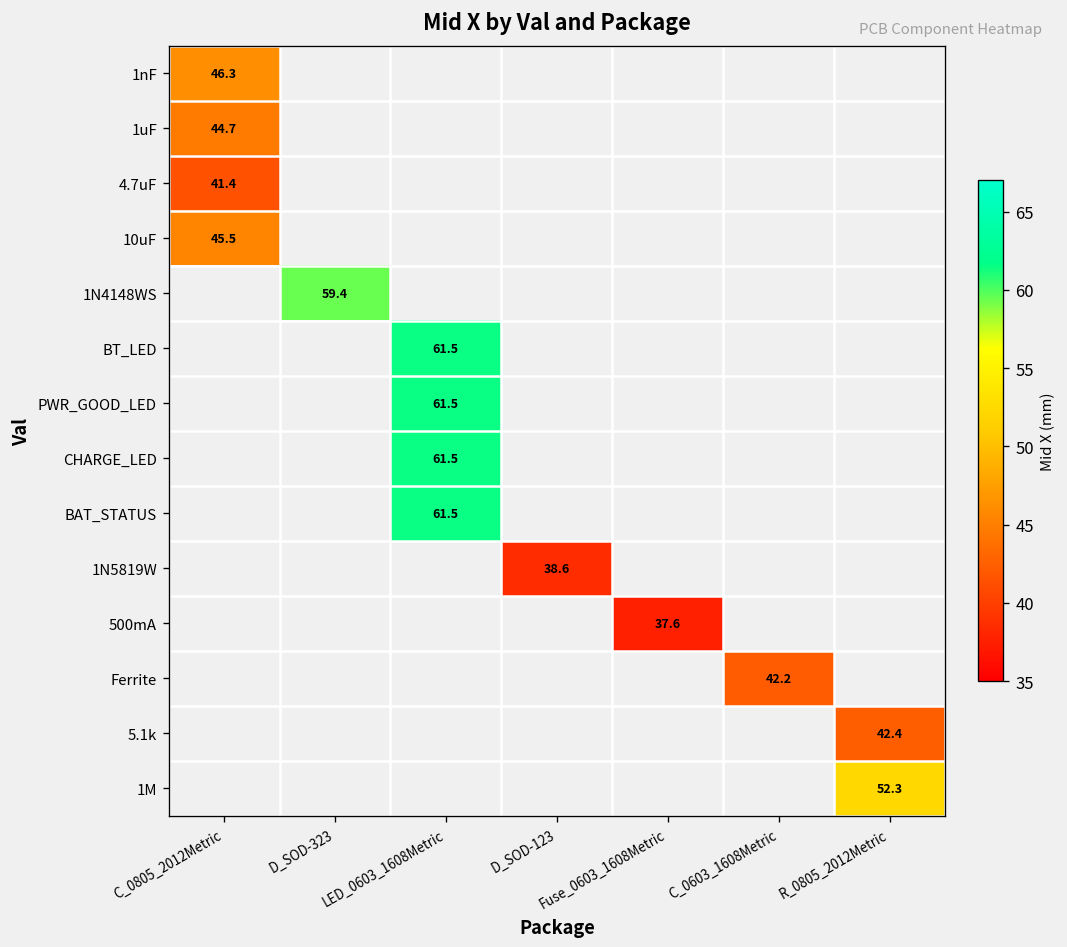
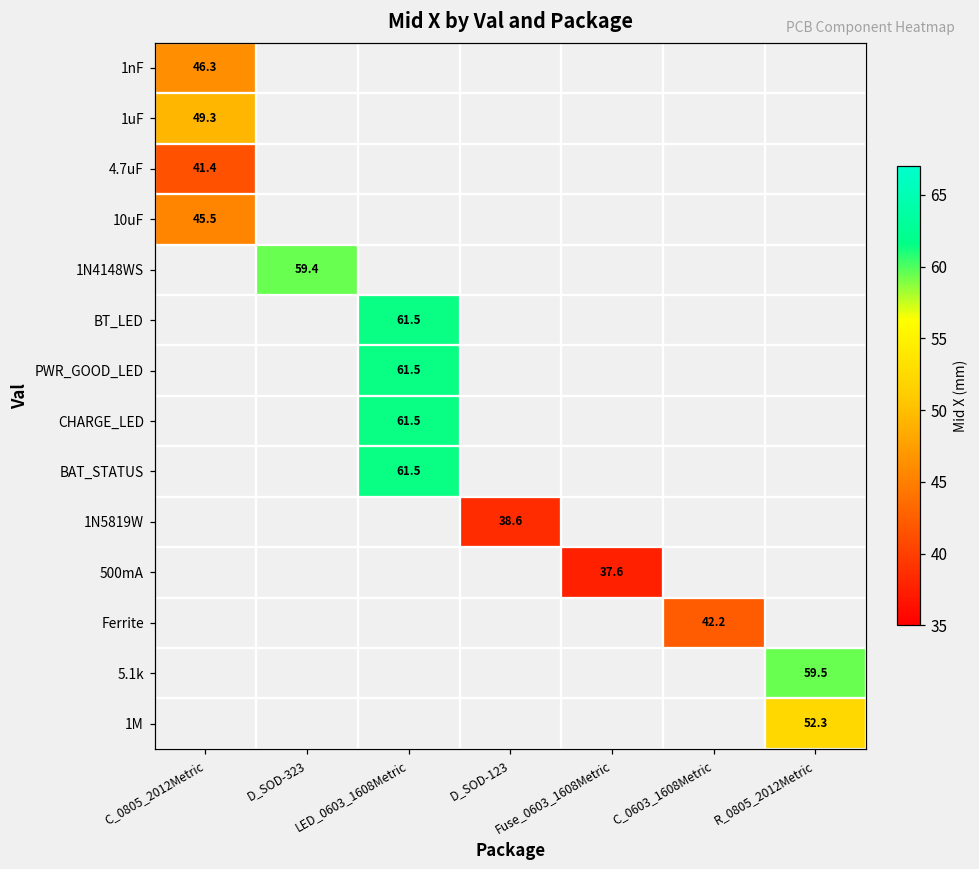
  {
    "1nF": {
      "C_0805_2012Metric": 46.3
    },
    "1uF": {
-     "C_0805_2012Metric": 44.7
+     "C_0805_2012Metric": 49.3
    },
    "4.7uF": {
      "C_0805_2012Metric": 41.4
    },
    "10uF": {
      "C_0805_2012Metric": 45.5
    },
    "1N4148WS": {
      "D_SOD-323": 59.4
    },
    "BT_LED": {
      "LED_0603_1608Metric": 61.5
    },
    "PWR_GOOD_LED": {
      "LED_0603_1608Metric": 61.5
    },
    "CHARGE_LED": {
      "LED_0603_1608Metric": 61.5
    },
    "BAT_STATUS": {
      "LED_0603_1608Metric": 61.5
    },
    "1N5819W": {
      "D_SOD-123": 38.6
    },
    "500mA": {
      "Fuse_0603_1608Metric": 37.6
    },
    "Ferrite": {
      "C_0603_1608Metric": 42.2
    },
    "5.1k": {
-     "R_0805_2012Metric": 42.4
+     "R_0805_2012Metric": 59.5
    },
    "1M": {
      "R_0805_2012Metric": 52.3
    }
  }
